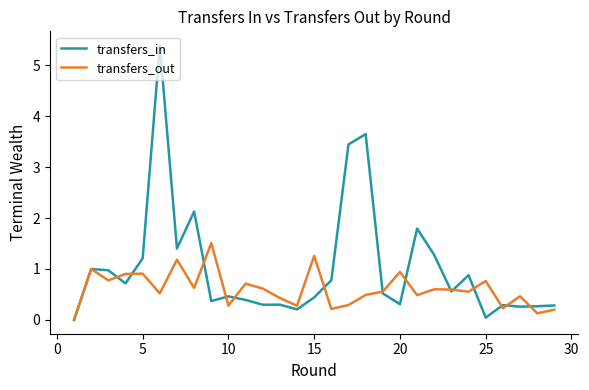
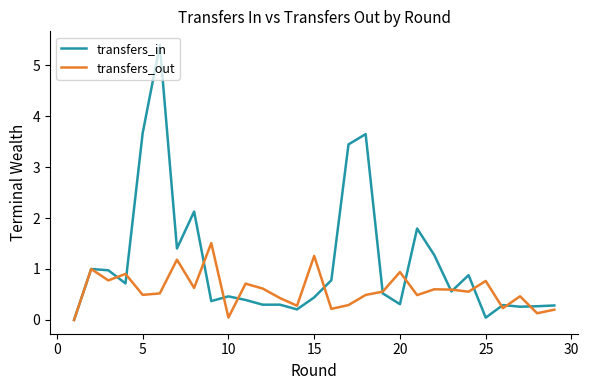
  {
    "transfers_in": {
-     "5": 1.2,
+     "5": 3.7,
      "10": 0.5,
      "15": 0.4,
      "20": 0.3,
      "25": 0.0
    },
    "transfers_out": {
-     "5": 0.9,
-     "10": 0.3,
+     "5": 0.5,
+     "10": 0.0,
      "15": 1.3,
      "20": 0.9,
      "25": 0.8
    }
  }
